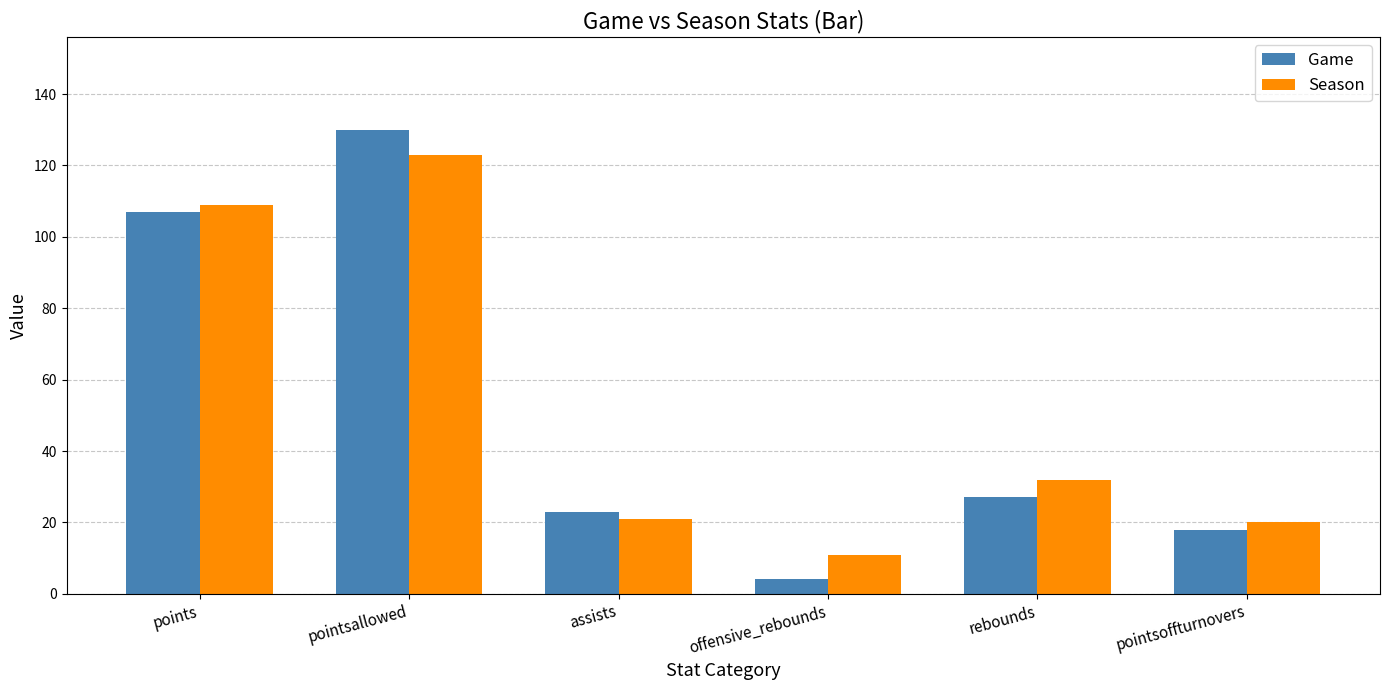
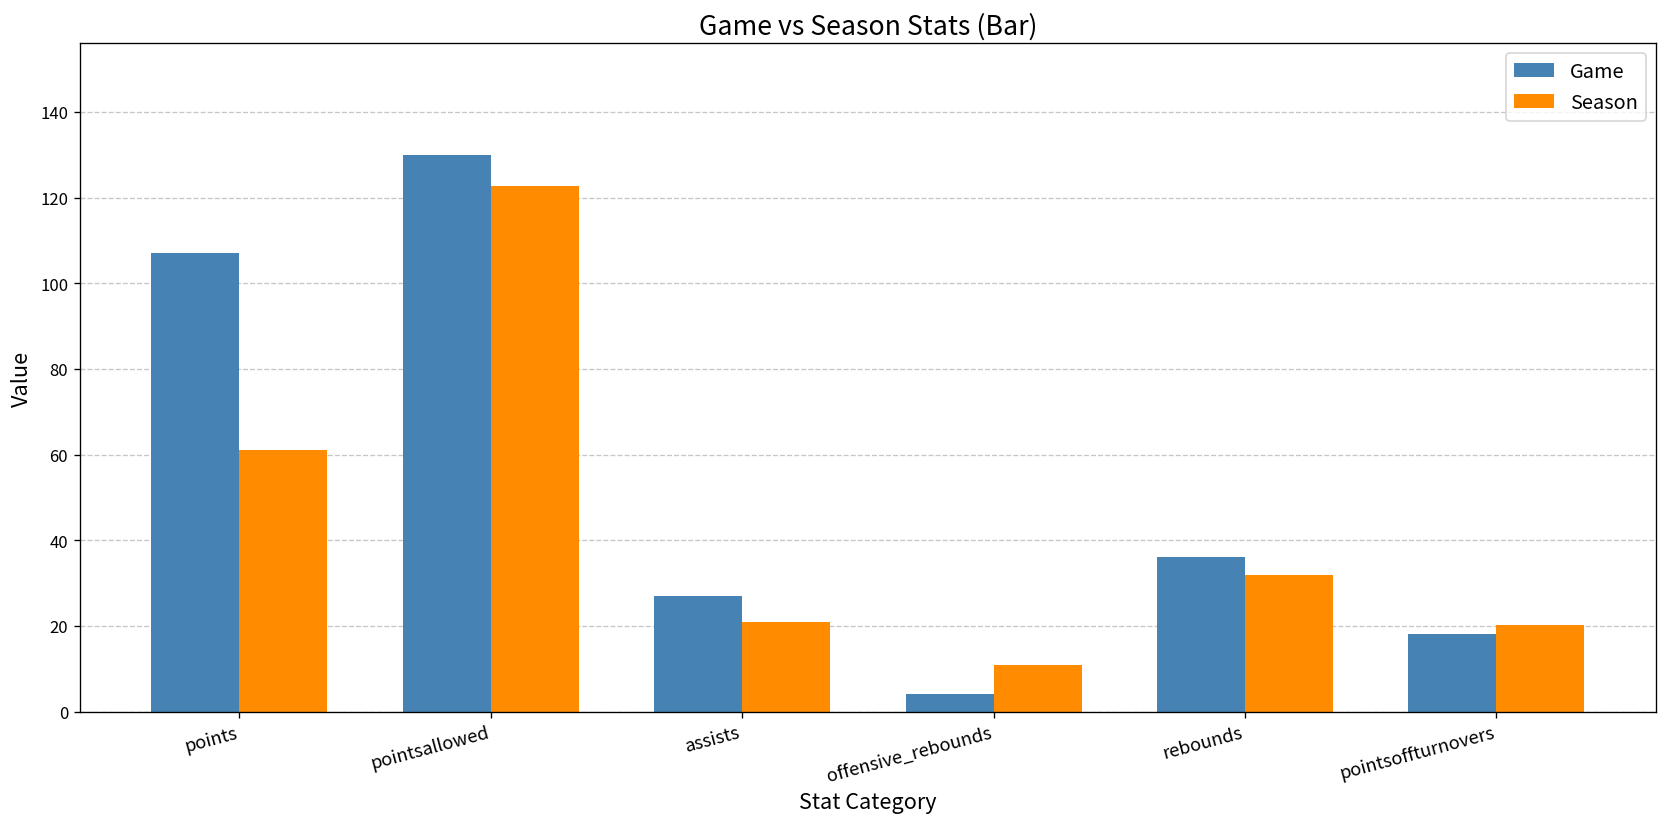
  {
    "Game": {
      "points": 107,
      "pointsallowed": 130,
-     "assists": 23,
+     "assists": 27,
      "offensive_rebounds": 4,
-     "rebounds": 27,
+     "rebounds": 36,
      "pointsoffturnovers": 18
    },
    "Season": {
-     "points": 109,
+     "points": 61,
      "pointsallowed": 123,
      "assists": 21,
      "offensive_rebounds": 11,
      "rebounds": 32,
      "pointsoffturnovers": 20
    }
  }
